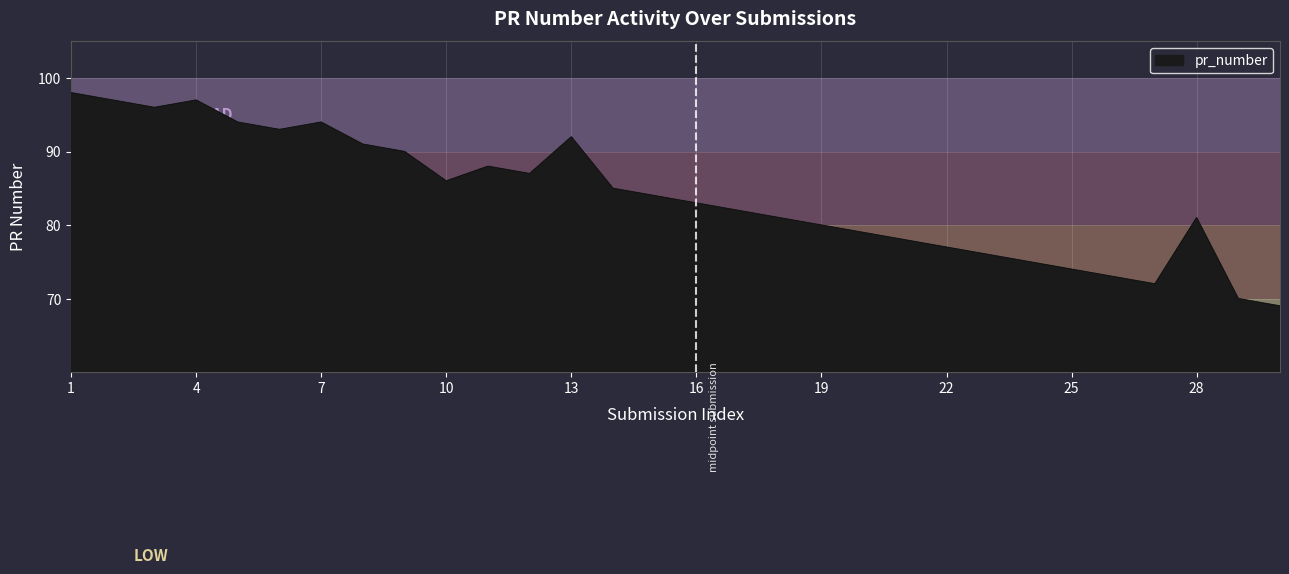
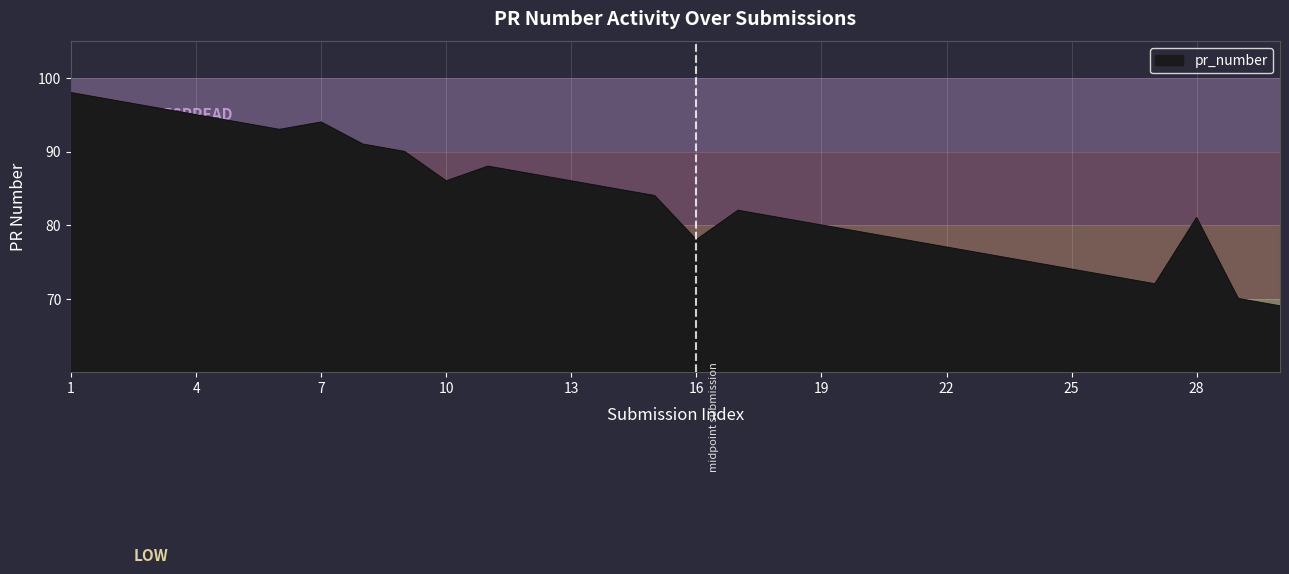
  {
    "1": 98,
-   "4": 97,
+   "4": 95,
    "7": 94,
    "10": 86,
-   "13": 92,
-   "16": 83,
+   "13": 86,
+   "16": 78,
    "19": 80,
    "22": 77,
    "25": 74,
    "28": 81
  }
